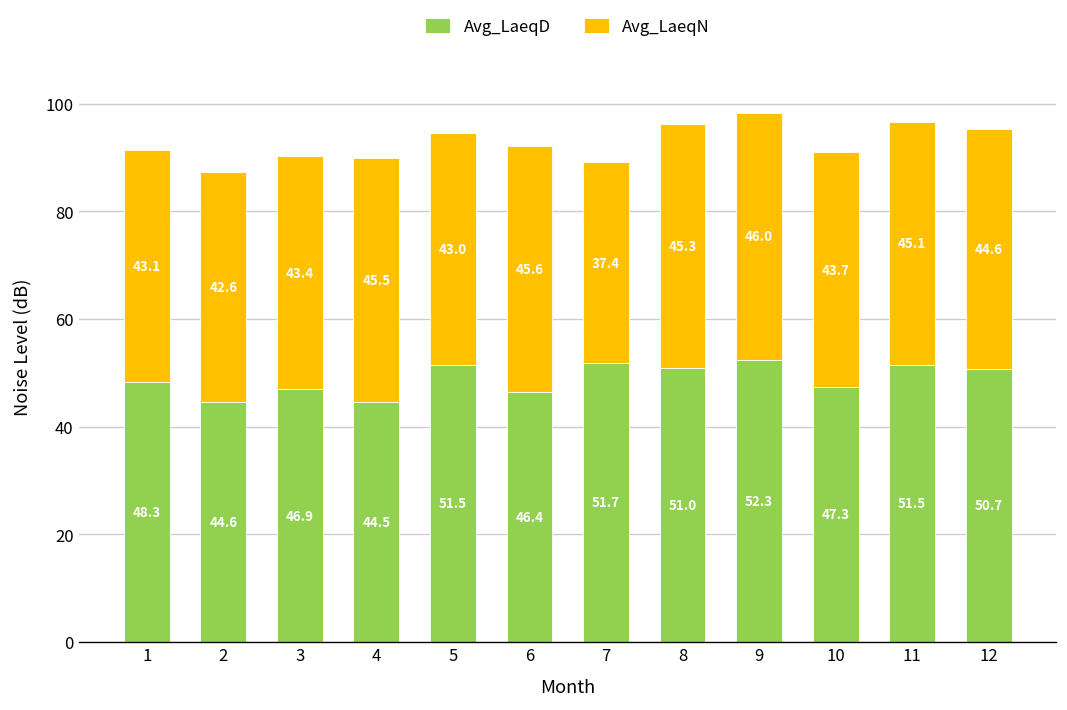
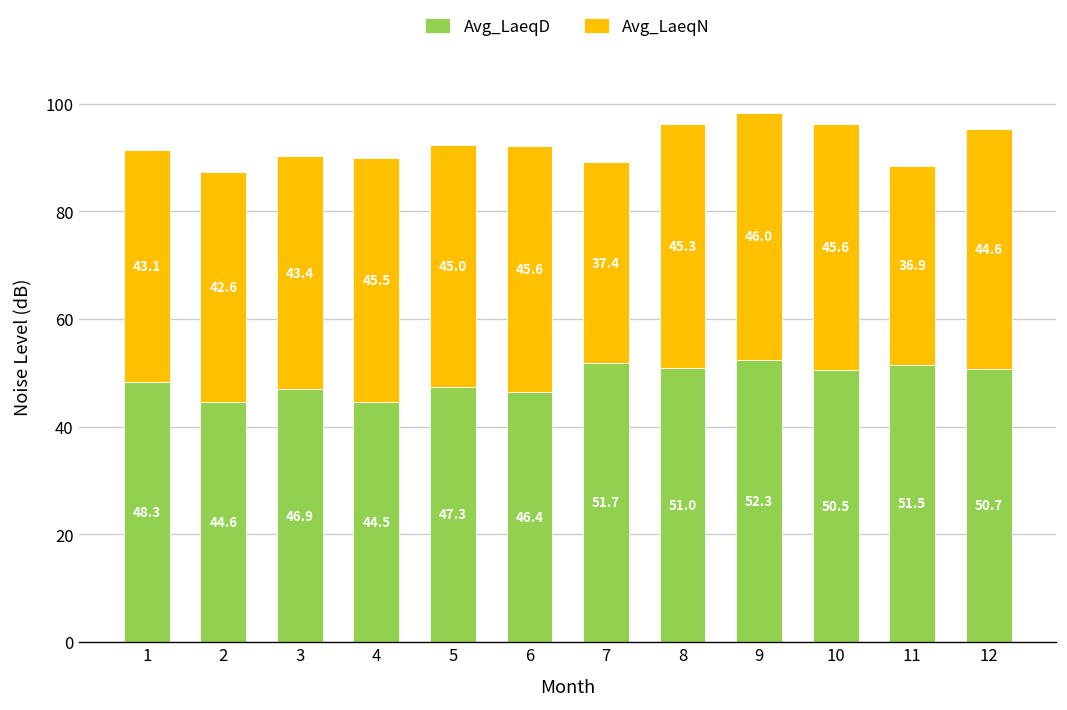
  {
    "Avg_LaeqD": {
      "1": 48.3,
      "2": 44.6,
      "3": 46.9,
      "4": 44.5,
-     "5": 51.5,
+     "5": 47.3,
      "6": 46.4,
      "7": 51.7,
      "8": 51.0,
      "9": 52.3,
-     "10": 47.3,
+     "10": 50.5,
      "11": 51.5,
      "12": 50.7
    },
    "Avg_LaeqN": {
      "1": 43.1,
      "2": 42.6,
      "3": 43.4,
      "4": 45.5,
-     "5": 43.0,
+     "5": 45.0,
      "6": 45.6,
      "7": 37.4,
      "8": 45.3,
      "9": 46.0,
-     "10": 43.7,
-     "11": 45.1,
+     "10": 45.6,
+     "11": 36.9,
      "12": 44.6
    }
  }
